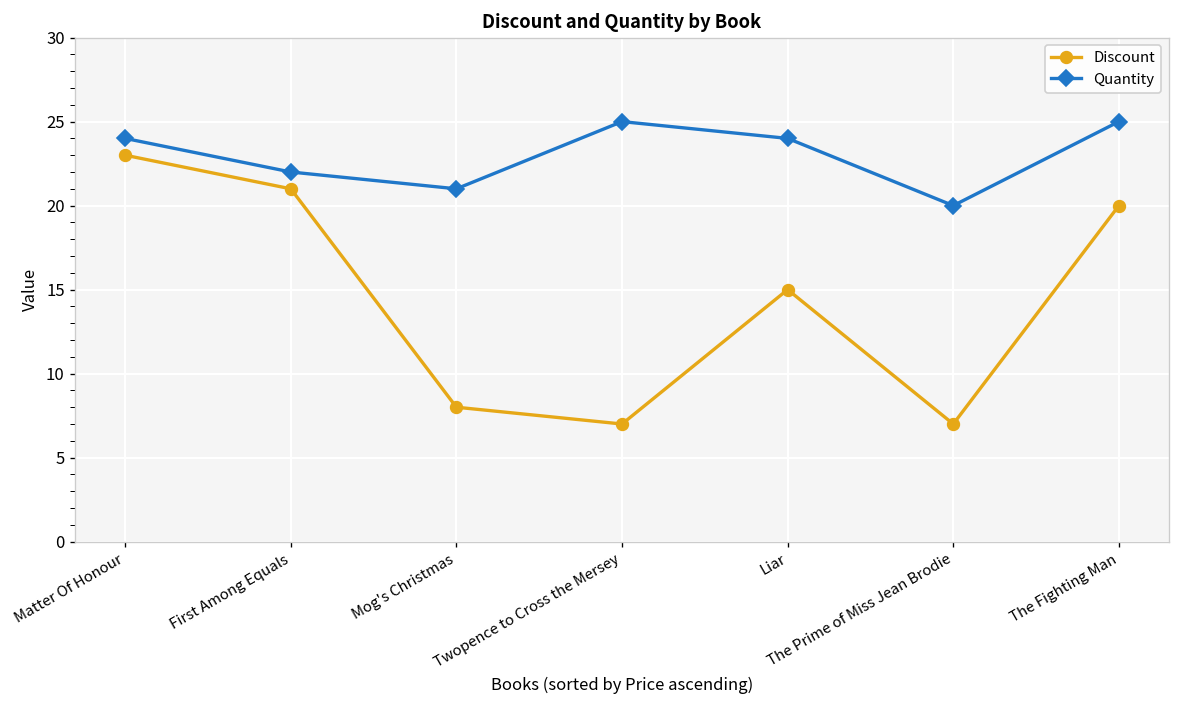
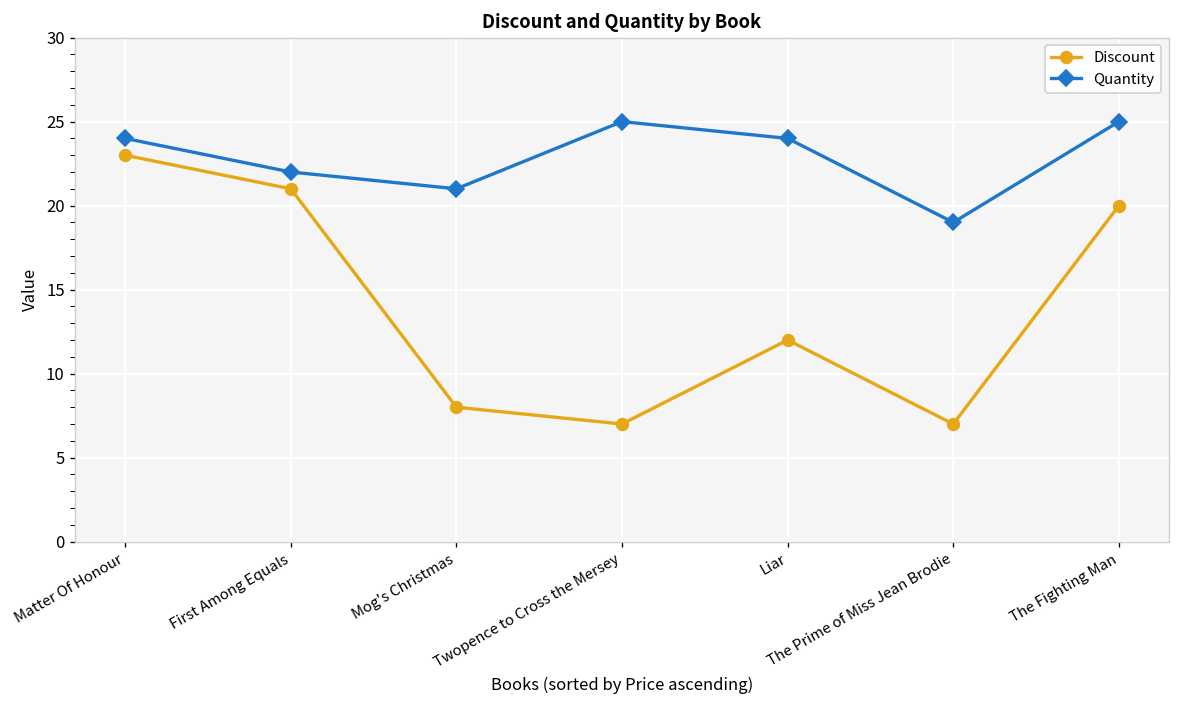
  {
    "Discount": {
      "Matter Of Honour": 23,
      "First Among Equals": 21,
      "Mog's Christmas": 8,
      "Twopence to Cross the Mersey": 7,
-     "Liar": 15,
+     "Liar": 12,
      "The Prime of Miss Jean Brodie": 7,
      "The Fighting Man": 20
    },
    "Quantity": {
      "Matter Of Honour": 24,
      "First Among Equals": 22,
      "Mog's Christmas": 21,
      "Twopence to Cross the Mersey": 25,
      "Liar": 24,
-     "The Prime of Miss Jean Brodie": 20,
+     "The Prime of Miss Jean Brodie": 19,
      "The Fighting Man": 25
    }
  }
